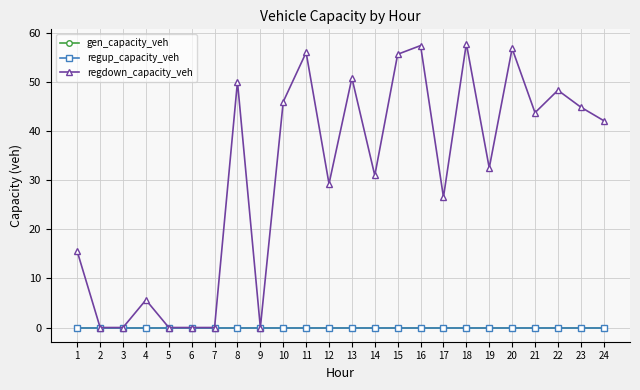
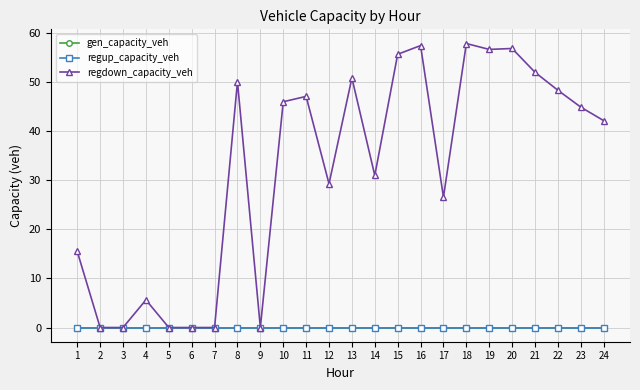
  {
    "regup_capacity_veh": {
      "1": 0,
      "4": 0,
      "8": 0,
      "10": 0,
      "11": 0,
      "12": 0,
      "13": 0,
      "14": 0,
      "15": 0,
      "16": 0,
      "17": 0,
      "18": 0,
      "19": 0,
      "20": 0,
      "21": 0,
      "22": 0,
      "23": 0,
      "24": 0
    },
    "regdown_capacity_veh": {
      "1": 15,
      "4": 6,
      "8": 50,
      "10": 46,
-     "11": 56,
+     "11": 47,
      "12": 29,
      "13": 51,
      "14": 31,
      "15": 56,
      "16": 57,
      "17": 27,
      "18": 58,
-     "19": 32,
+     "19": 57,
      "20": 57,
-     "21": 44,
+     "21": 52,
      "22": 48,
      "23": 45,
      "24": 42
    }
  }
